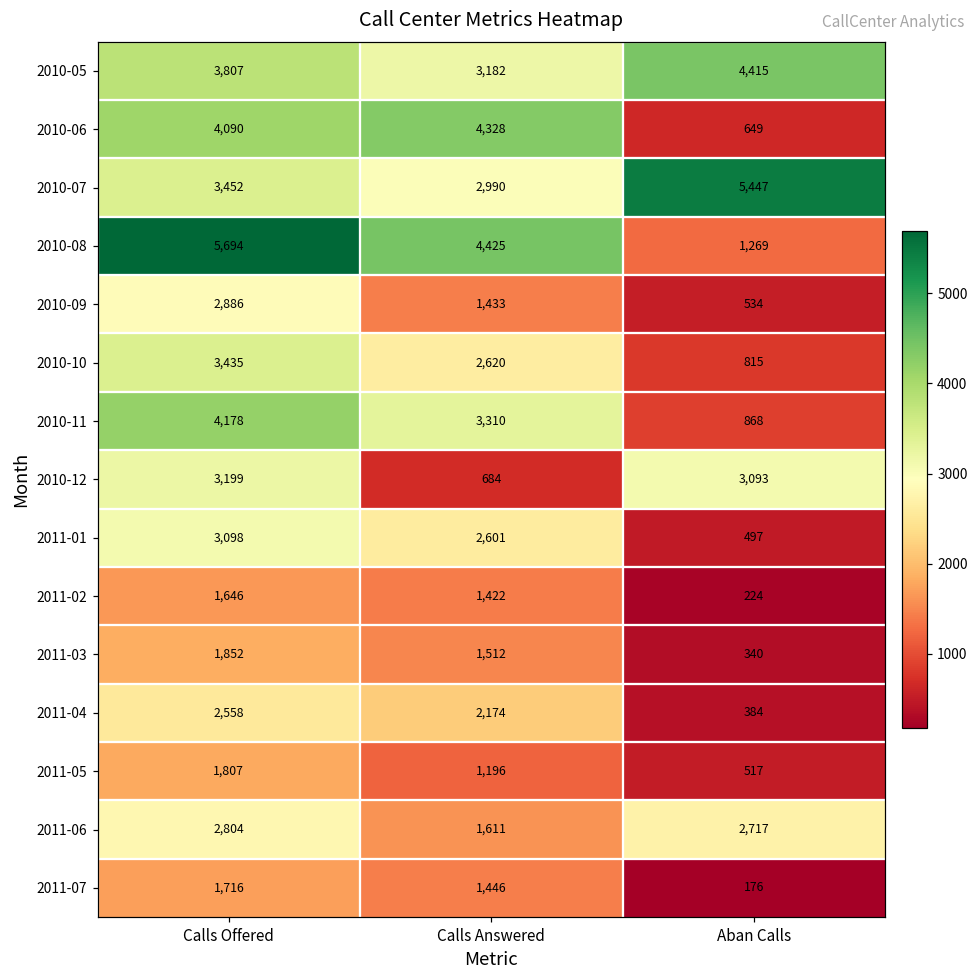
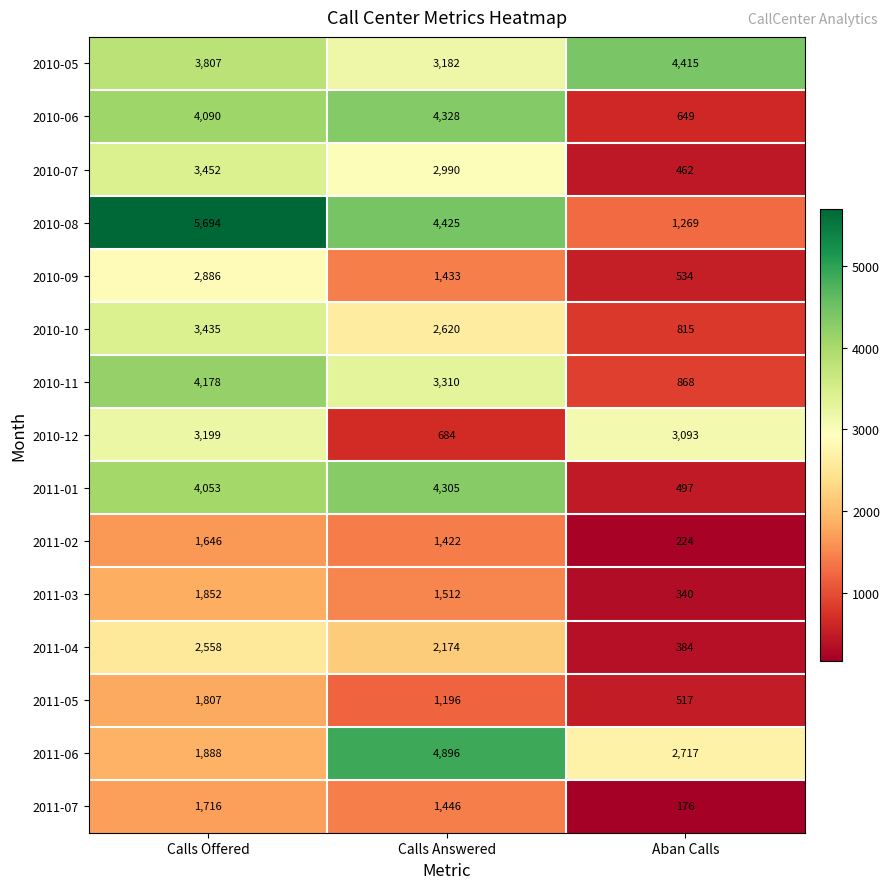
  {
    "2010-05": {
      "Calls Offered": "3,807",
      "Calls Answered": "3,182",
      "Aban Calls": "4,415"
    },
    "2010-06": {
      "Calls Offered": "4,090",
      "Calls Answered": "4,328",
      "Aban Calls": "649"
    },
    "2010-07": {
      "Calls Offered": "3,452",
      "Calls Answered": "2,990",
-     "Aban Calls": "5,447"
+     "Aban Calls": "462"
    },
    "2010-08": {
      "Calls Offered": "5,694",
      "Calls Answered": "4,425",
      "Aban Calls": "1,269"
    },
    "2010-09": {
      "Calls Offered": "2,886",
      "Calls Answered": "1,433",
      "Aban Calls": "534"
    },
    "2010-10": {
      "Calls Offered": "3,435",
      "Calls Answered": "2,620",
      "Aban Calls": "815"
    },
    "2010-11": {
      "Calls Offered": "4,178",
      "Calls Answered": "3,310",
      "Aban Calls": "868"
    },
    "2010-12": {
      "Calls Offered": "3,199",
      "Calls Answered": "684",
      "Aban Calls": "3,093"
    },
    "2011-01": {
-     "Calls Offered": "3,098",
-     "Calls Answered": "2,601",
+     "Calls Offered": "4,053",
+     "Calls Answered": "4,305",
      "Aban Calls": "497"
    },
    "2011-02": {
      "Calls Offered": "1,646",
      "Calls Answered": "1,422",
      "Aban Calls": "224"
    },
    "2011-03": {
      "Calls Offered": "1,852",
      "Calls Answered": "1,512",
      "Aban Calls": "340"
    },
    "2011-04": {
      "Calls Offered": "2,558",
      "Calls Answered": "2,174",
      "Aban Calls": "384"
    },
    "2011-05": {
      "Calls Offered": "1,807",
      "Calls Answered": "1,196",
      "Aban Calls": "517"
    },
    "2011-06": {
-     "Calls Offered": "2,804",
-     "Calls Answered": "1,611",
+     "Calls Offered": "1,888",
+     "Calls Answered": "4,896",
      "Aban Calls": "2,717"
    },
    "2011-07": {
      "Calls Offered": "1,716",
      "Calls Answered": "1,446",
      "Aban Calls": "176"
    }
  }
